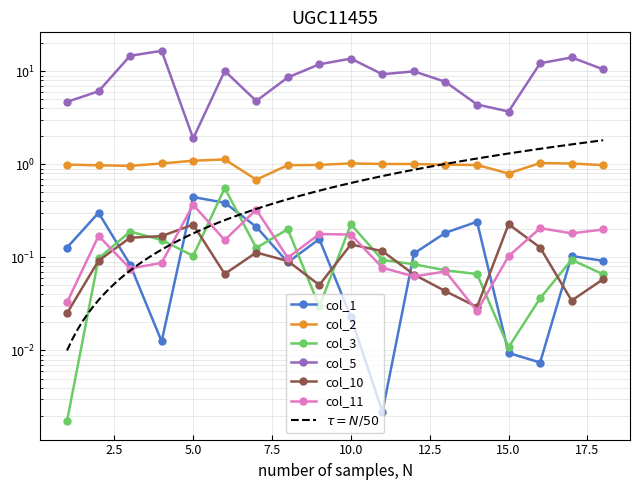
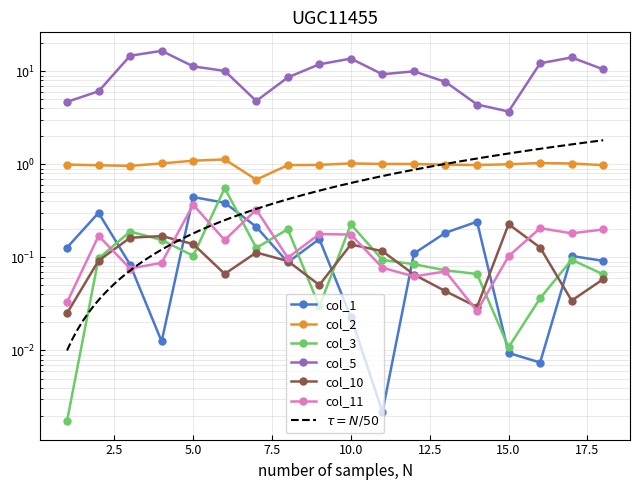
  {
    "col_1": {
      "5.0": 0.4,
      "15.0": 0.009
    },
    "col_2": {
      "5.0": 1.1,
      "10.0": 1.0,
-     "15.0": 0.8
+     "15.0": 1.0
    },
    "col_3": {
      "5.0": 0.10,
      "10.0": 0.23,
      "15.0": 0.011
    },
    "col_5": {
-     "5.0": 1.9,
+     "5.0": 11,
      "10.0": 14,
      "15.0": 3.7
    },
    "col_10": {
-     "5.0": 0.23,
+     "5.0": 0.14,
      "10.0": 0.14,
      "15.0": 0.23
    },
    "col_11": {
      "5.0": 0.37,
      "10.0": 0.18,
      "15.0": 0.10
    }
  }
